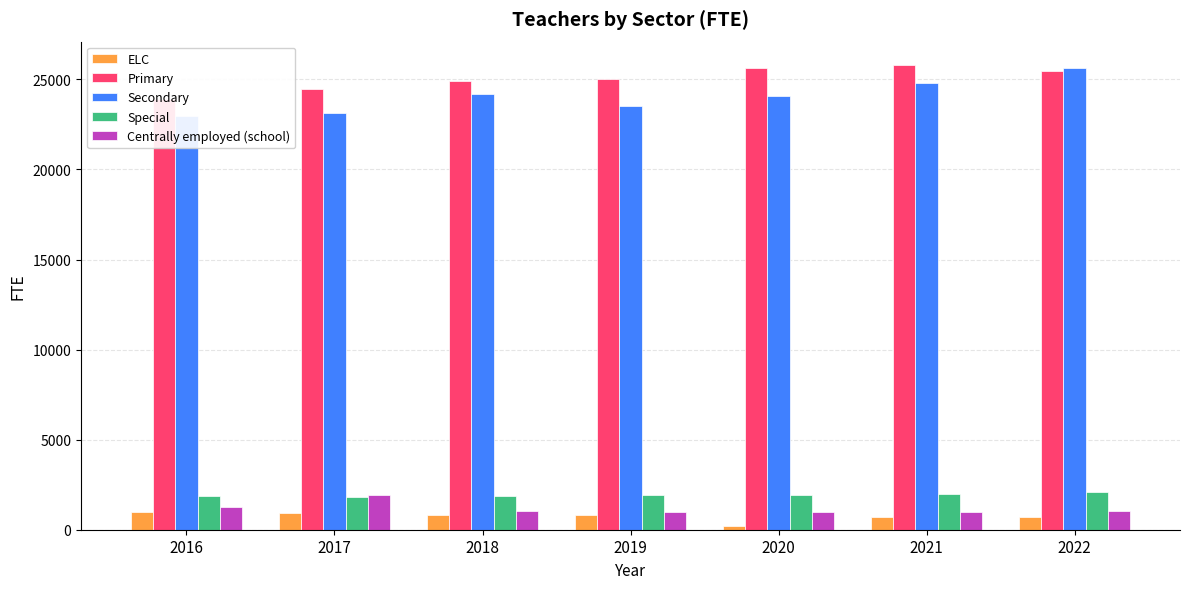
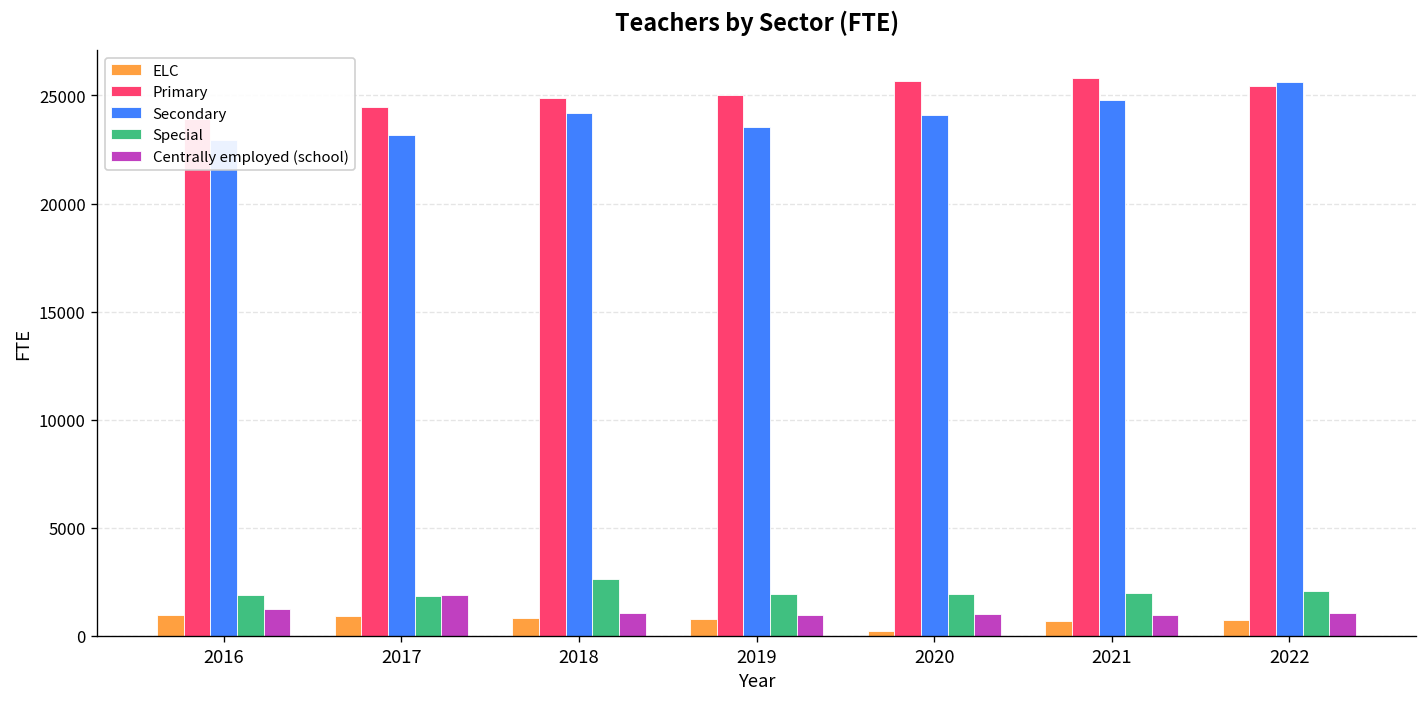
  {
    "ELC": {
      "2016": 1000,
      "2017": 900,
      "2018": 800,
      "2019": 800,
      "2020": 200,
      "2021": 700,
      "2022": 700
    },
    "Primary": {
      "2017": 24500,
      "2018": 24900,
      "2019": 25000,
      "2020": 25700,
      "2021": 25800,
      "2022": 25500
    },
    "Secondary": {
      "2017": 23200,
      "2018": 24200,
      "2019": 23500,
      "2020": 24100,
      "2021": 24800,
      "2022": 25600
    },
    "Special": {
      "2016": 1900,
      "2017": 1800,
-     "2018": 1900,
+     "2018": 2600,
      "2019": 1900,
      "2020": 1900,
      "2021": 2000,
      "2022": 2100
    },
    "Centrally employed (school)": {
      "2016": 1200,
      "2017": 1900,
      "2018": 1000,
      "2019": 1000,
      "2020": 1000,
      "2021": 1000,
      "2022": 1000
    }
  }
